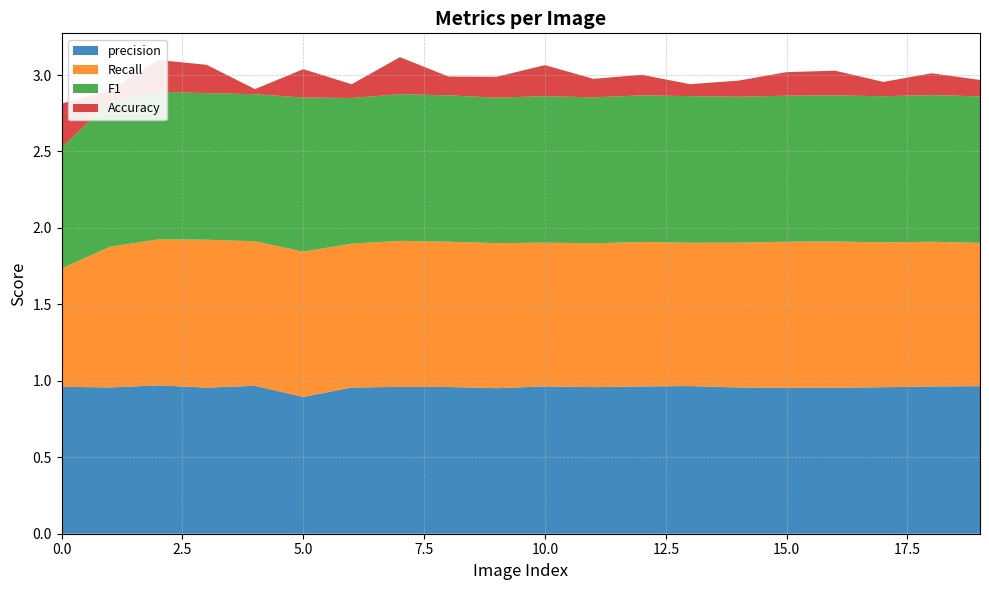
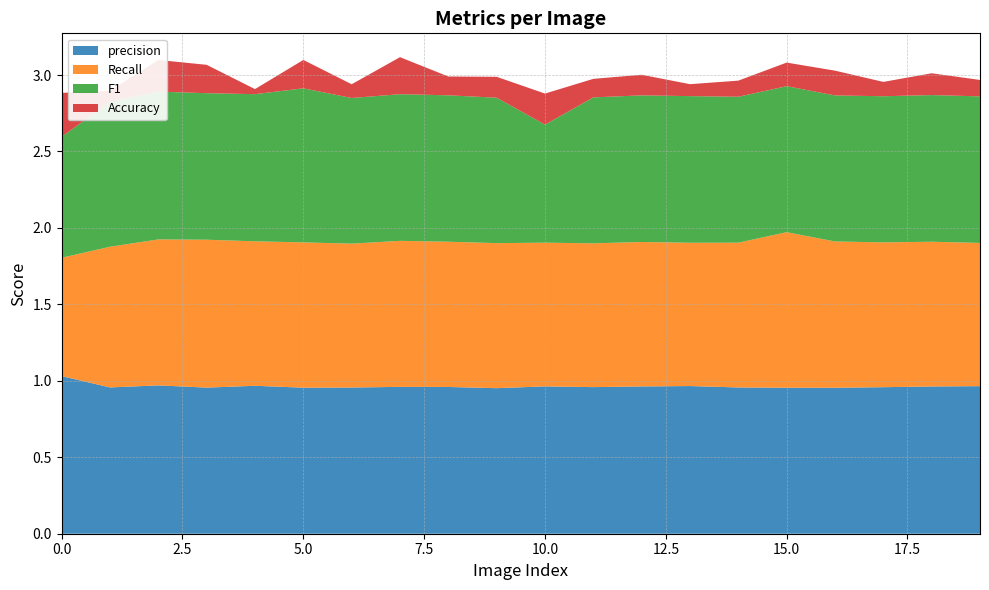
  {
    "precision": {
-     "0.0": 0.96,
-     "5.0": 0.89,
+     "0.0": 1.03,
+     "5.0": 0.96,
      "10.0": 0.96,
      "15.0": 0.95
    },
    "Recall": {
      "0.0": 0.77,
      "5.0": 0.95,
      "10.0": 0.94,
-     "15.0": 0.96
+     "15.0": 1.02
    },
    "F1": {
      "0.0": 0.79,
      "5.0": 1.01,
-     "10.0": 0.96,
+     "10.0": 0.77,
      "15.0": 0.95
    },
    "Accuracy": {
      "0.0": 0.29,
      "5.0": 0.19,
      "10.0": 0.20,
      "15.0": 0.15
    }
  }
